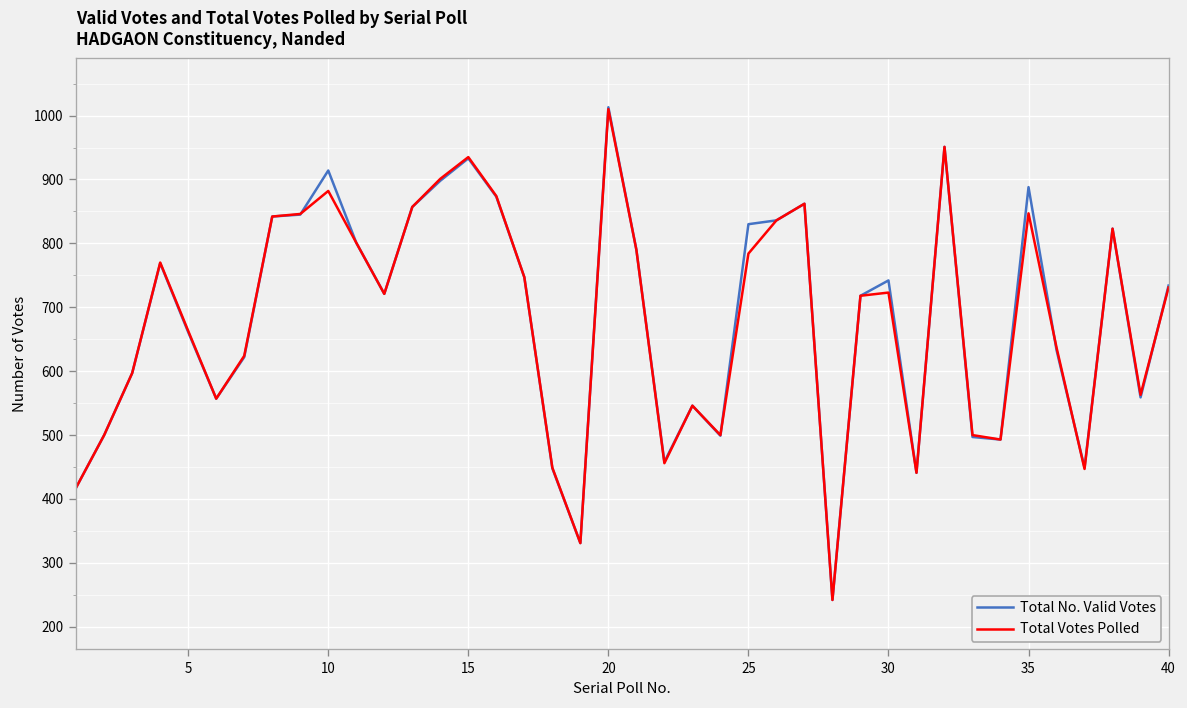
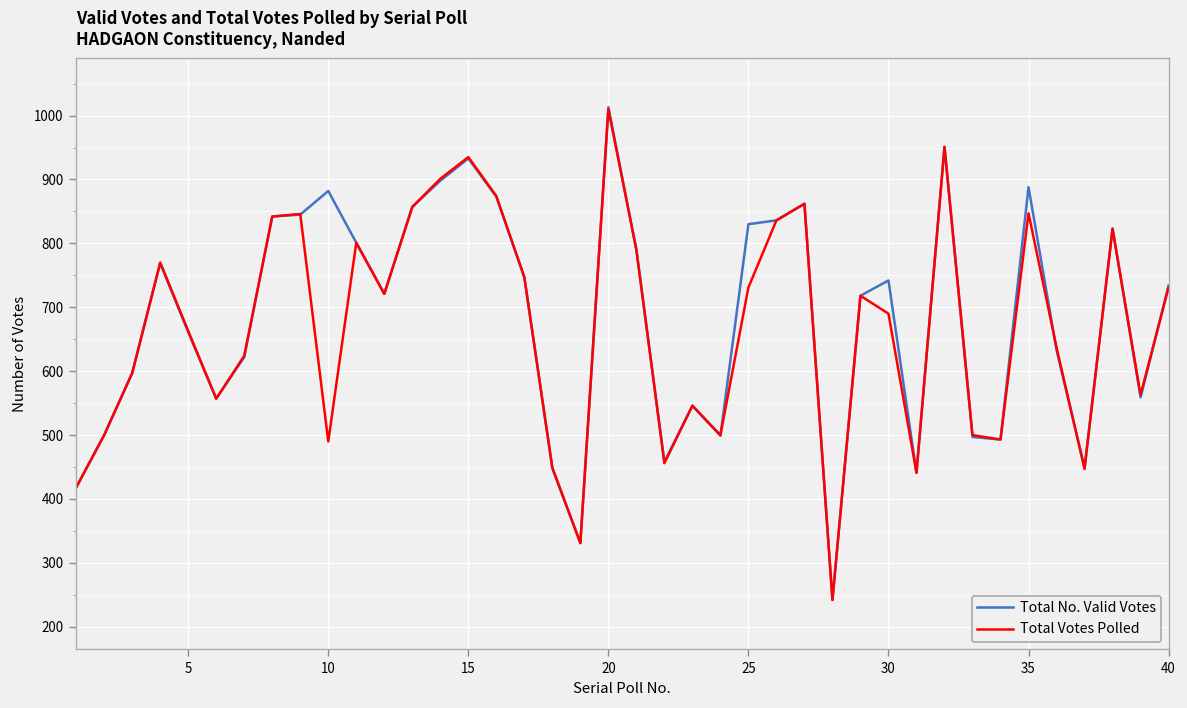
  {
    "Total No. Valid Votes": {
-     "10": 910,
+     "10": 880,
      "25": 830,
      "30": 740,
      "35": 890
    },
    "Total Votes Polled": {
-     "10": 880,
-     "25": 780,
-     "30": 720,
+     "10": 490,
+     "25": 730,
+     "30": 690,
      "35": 850
    }
  }
